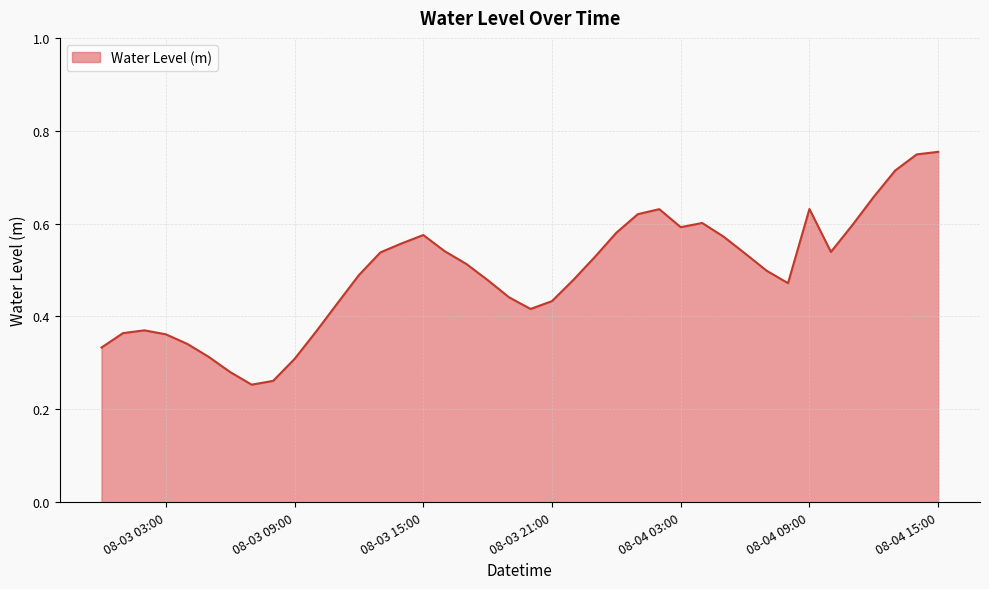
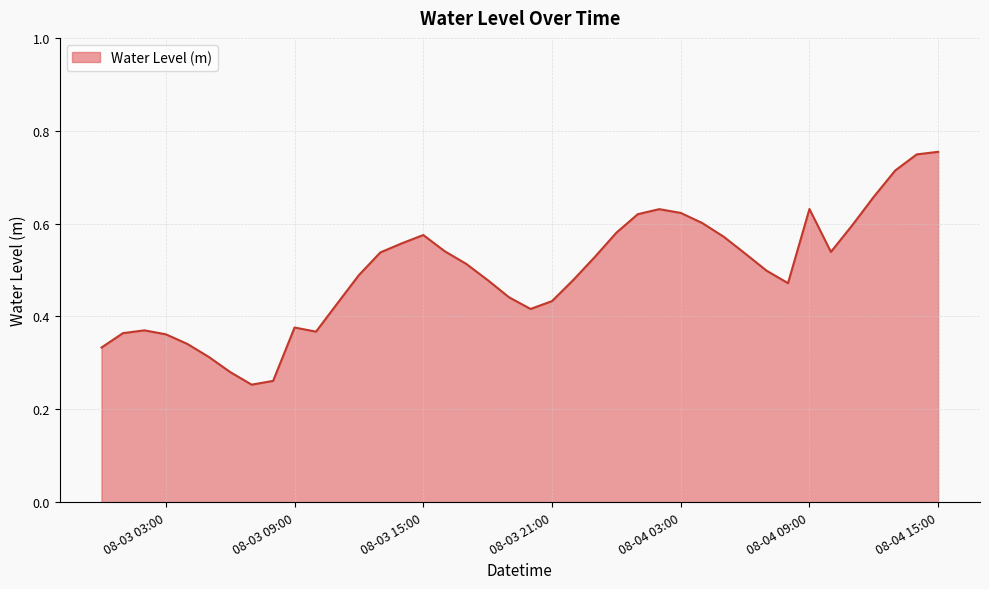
  {
    "08-03 03:00": 0.36,
-   "08-03 09:00": 0.31,
+   "08-03 09:00": 0.38,
    "08-03 15:00": 0.58,
    "08-03 21:00": 0.43,
-   "08-04 03:00": 0.59,
+   "08-04 03:00": 0.62,
    "08-04 09:00": 0.63,
    "08-04 15:00": 0.75
  }
